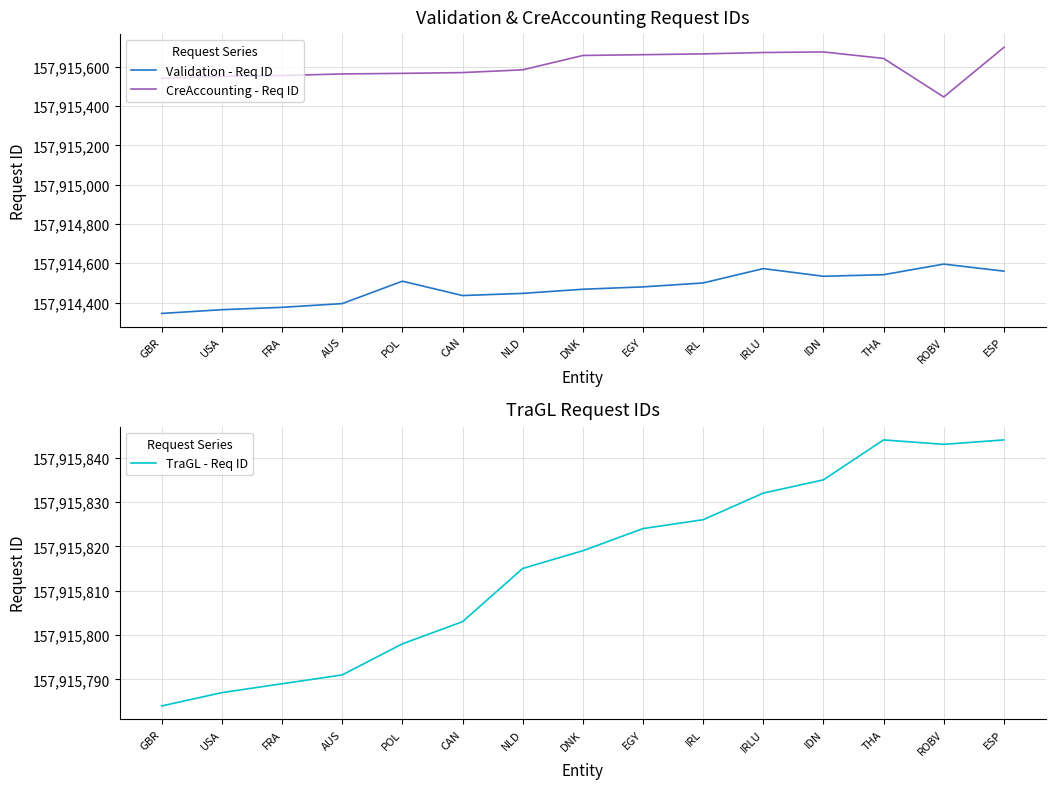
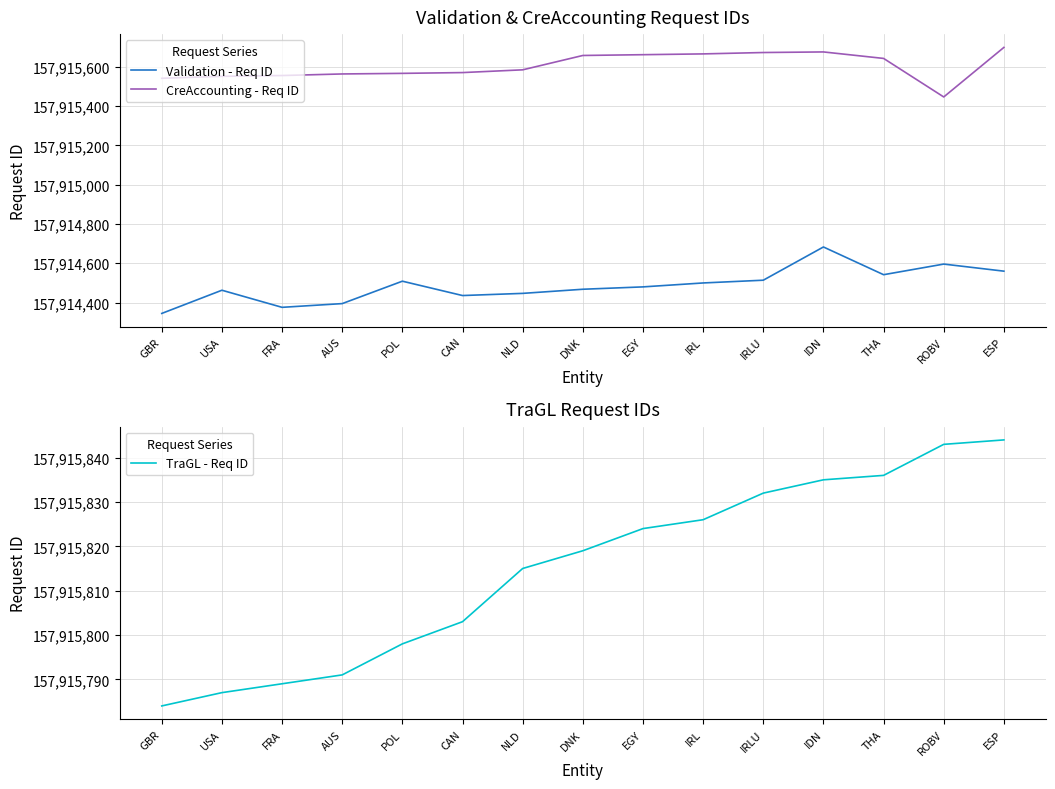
  {
    "Validation & CreAccounting Request IDs": {
      "Validation - Req ID": {
        "GBR": "157,914,350",
-       "USA": "157,914,360",
+       "USA": "157,914,460",
        "FRA": "157,914,380",
        "AUS": "157,914,400",
        "POL": "157,914,510",
        "CAN": "157,914,440",
        "NLD": "157,914,450",
        "DNK": "157,914,470",
        "EGY": "157,914,480",
        "IRL": "157,914,500",
-       "IRLU": "157,914,570",
-       "IDN": "157,914,530",
+       "IRLU": "157,914,510",
+       "IDN": "157,914,680",
        "THA": "157,914,540",
        "ROBV": "157,914,600",
        "ESP": "157,914,560"
      },
      "CreAccounting - Req ID": {
        "AUS": "157,915,560",
        "POL": "157,915,570",
        "CAN": "157,915,570",
        "NLD": "157,915,580",
        "DNK": "157,915,660",
        "EGY": "157,915,660",
        "IRL": "157,915,670",
        "IRLU": "157,915,670",
        "IDN": "157,915,680",
        "THA": "157,915,640",
        "ROBV": "157,915,450",
        "ESP": "157,915,700"
      }
    },
    "TraGL Request IDs": {
      "GBR": "157,915,784",
      "USA": "157,915,787",
      "FRA": "157,915,789",
      "AUS": "157,915,791",
      "POL": "157,915,798",
      "CAN": "157,915,803",
      "NLD": "157,915,815",
      "DNK": "157,915,819",
      "EGY": "157,915,824",
      "IRL": "157,915,826",
      "IRLU": "157,915,832",
      "IDN": "157,915,835",
-     "THA": "157,915,844",
+     "THA": "157,915,836",
      "ROBV": "157,915,843",
      "ESP": "157,915,844"
    }
  }
